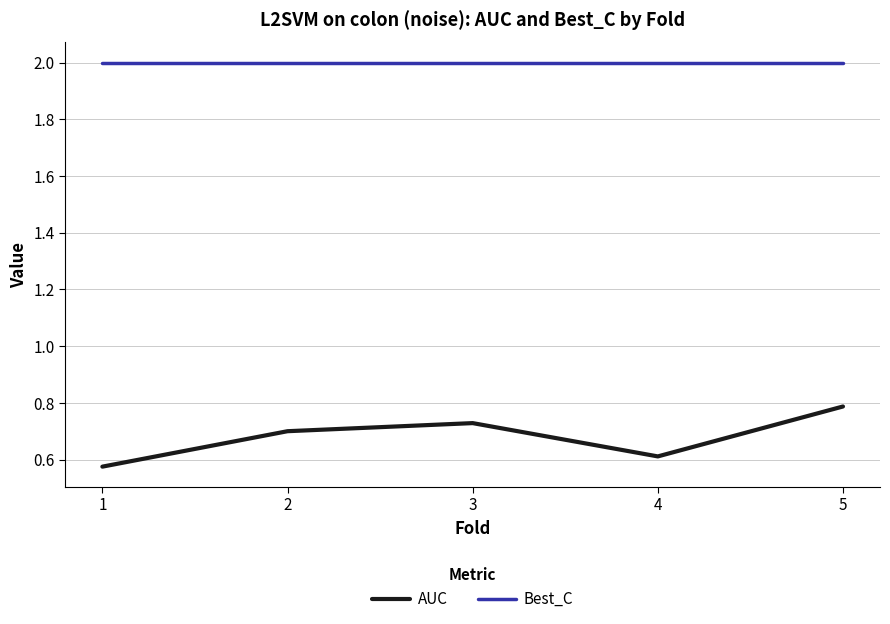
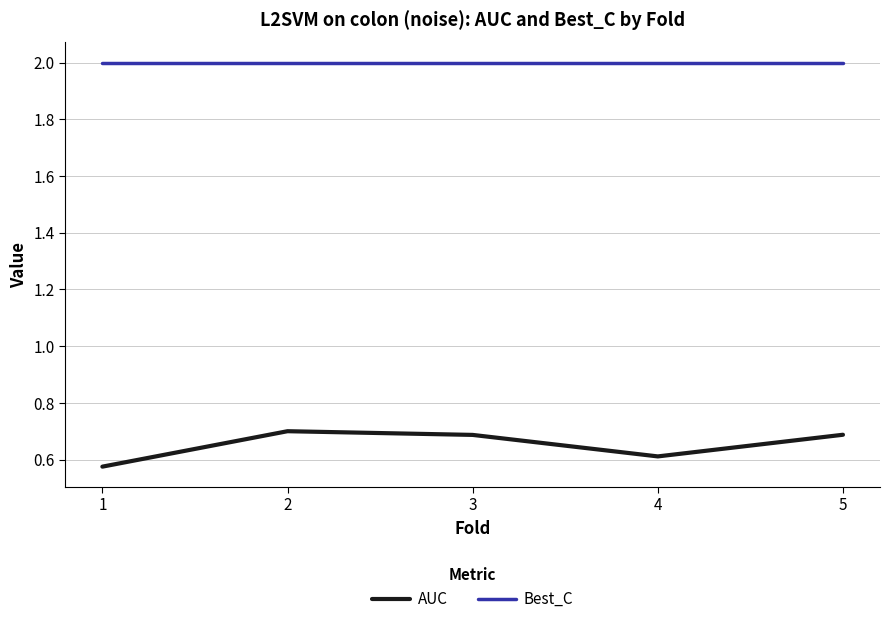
  {
    "AUC": {
      "1": 0.58,
      "2": 0.70,
-     "3": 0.73,
+     "3": 0.69,
      "4": 0.61,
-     "5": 0.79
+     "5": 0.69
    },
    "Best_C": {
      "1": 2.00,
      "2": 2.00,
      "3": 2.00,
      "4": 2.00,
      "5": 2.00
    }
  }
